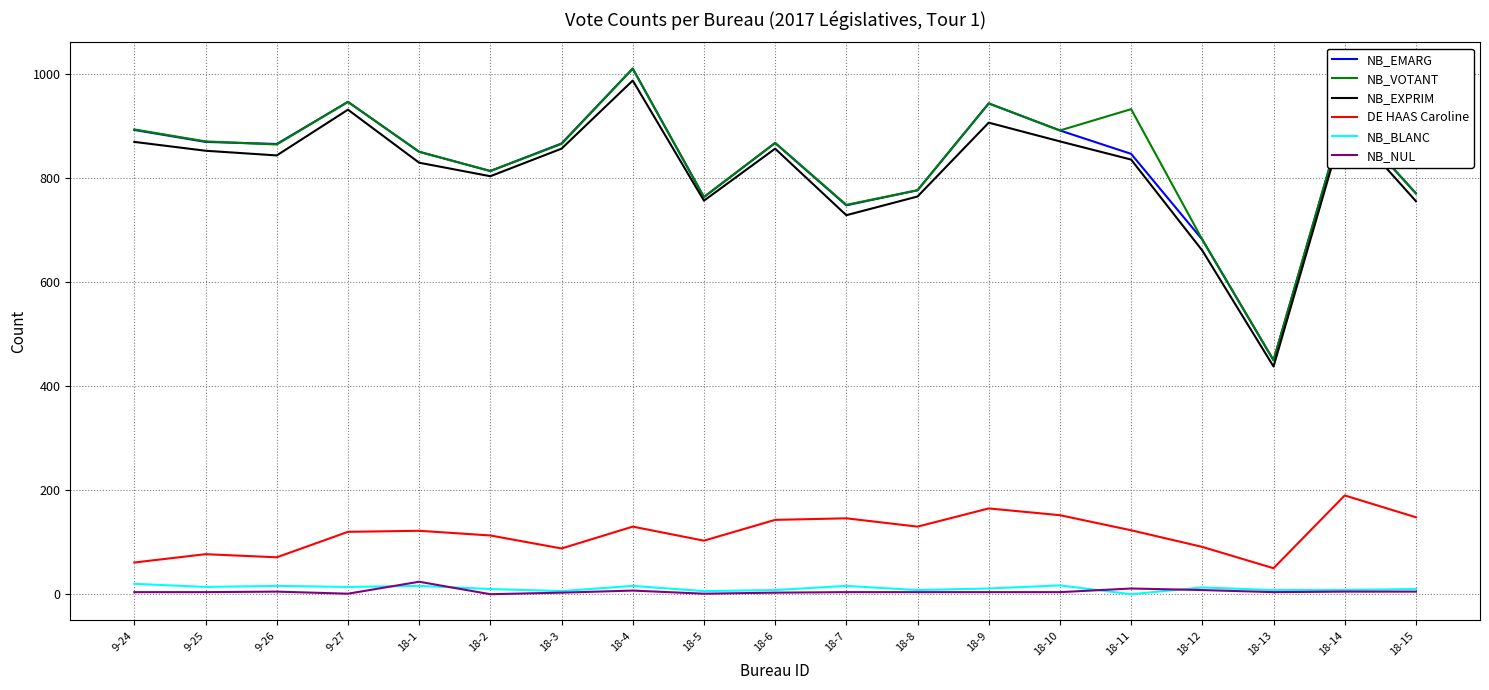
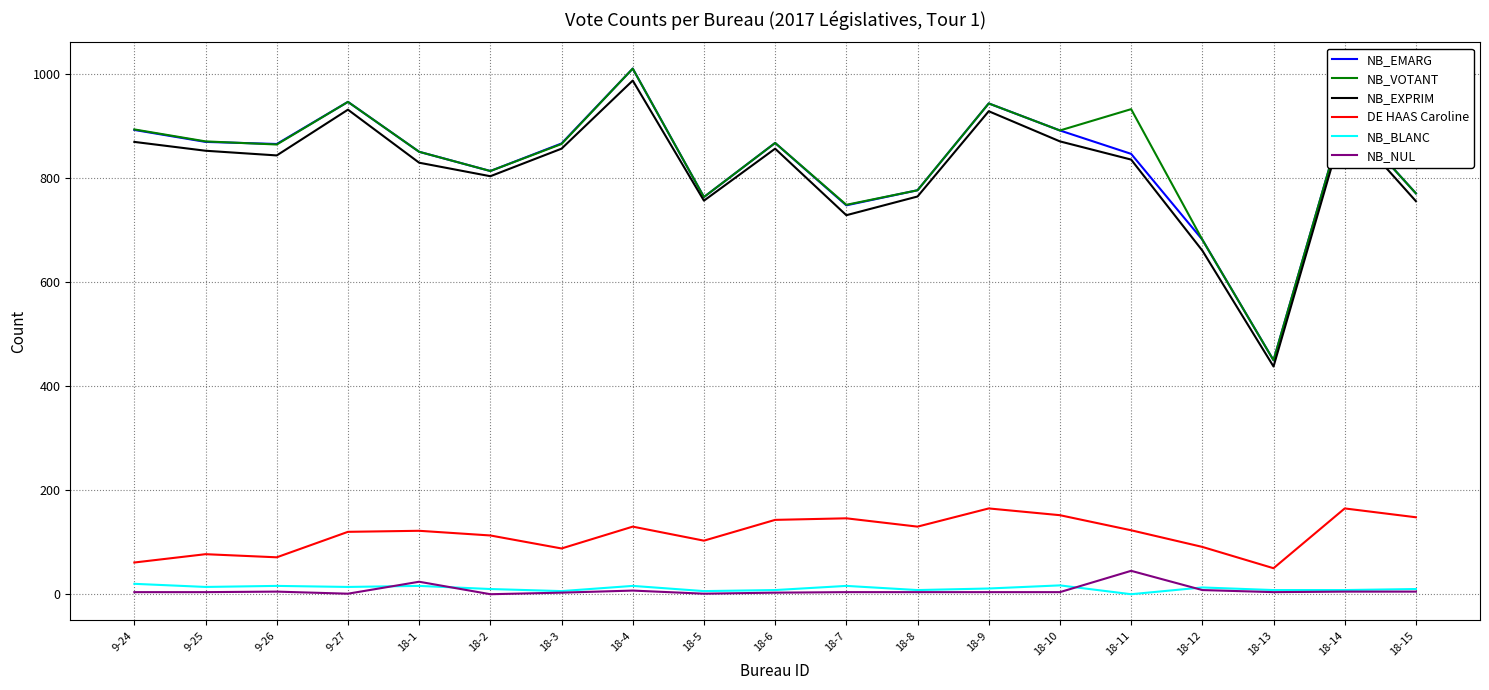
  {
    "NB_EMARG": {
      "18-11": 850
    },
    "NB_VOTANT": {
      "18-11": 930
    },
    "NB_EXPRIM": {
      "9-24": 870,
      "9-25": 850,
      "9-26": 840,
      "9-27": 930,
      "18-1": 830,
      "18-2": 800,
      "18-3": 860,
      "18-4": 990,
      "18-5": 760,
      "18-6": 860,
      "18-7": 730,
      "18-8": 770,
-     "18-9": 910,
+     "18-9": 930,
      "18-10": 870,
      "18-11": 840,
      "18-12": 660,
      "18-13": 440,
      "18-15": 760
    },
    "DE HAAS Caroline": {
      "9-24": 60,
      "9-25": 80,
      "9-26": 70,
      "9-27": 120,
      "18-1": 120,
      "18-2": 110,
      "18-3": 90,
      "18-4": 130,
      "18-5": 100,
      "18-6": 140,
      "18-7": 150,
      "18-8": 130,
      "18-9": 170,
      "18-10": 150,
      "18-11": 120,
      "18-12": 90,
      "18-13": 50,
-     "18-14": 190,
+     "18-14": 170,
      "18-15": 150
    },
    "NB_BLANC": {
      "9-24": 20,
      "9-25": 10,
      "9-26": 20,
      "9-27": 10,
      "18-1": 20,
      "18-2": 10,
      "18-4": 20,
      "18-5": 10,
      "18-6": 10,
      "18-7": 20,
      "18-9": 10,
      "18-10": 20,
      "18-11": 0,
      "18-12": 10,
      "18-15": 10
    },
    "NB_NUL": {
      "9-24": 0,
      "9-25": 0,
      "9-26": 10,
      "9-27": 0,
      "18-1": 20,
      "18-2": 0,
      "18-4": 10,
      "18-5": 0,
      "18-6": 0,
      "18-7": 0,
      "18-9": 0,
      "18-10": 0,
-     "18-11": 10,
+     "18-11": 50,
      "18-12": 10,
      "18-15": 10
    }
  }
